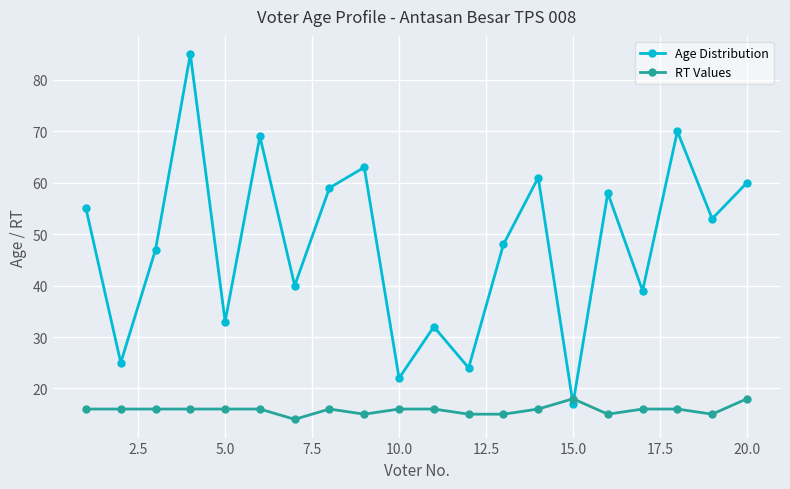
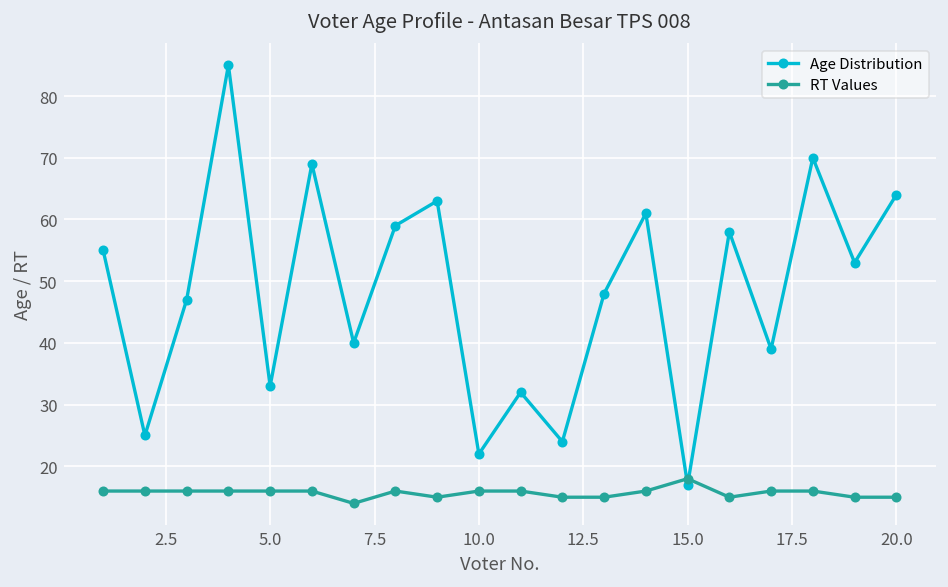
  {
    "Age Distribution": {
      "5.0": 33,
      "10.0": 22,
      "15.0": 17,
-     "20.0": 60
+     "20.0": 64
    },
    "RT Values": {
      "5.0": 16,
      "10.0": 16,
      "15.0": 18,
-     "20.0": 18
+     "20.0": 15
    }
  }
